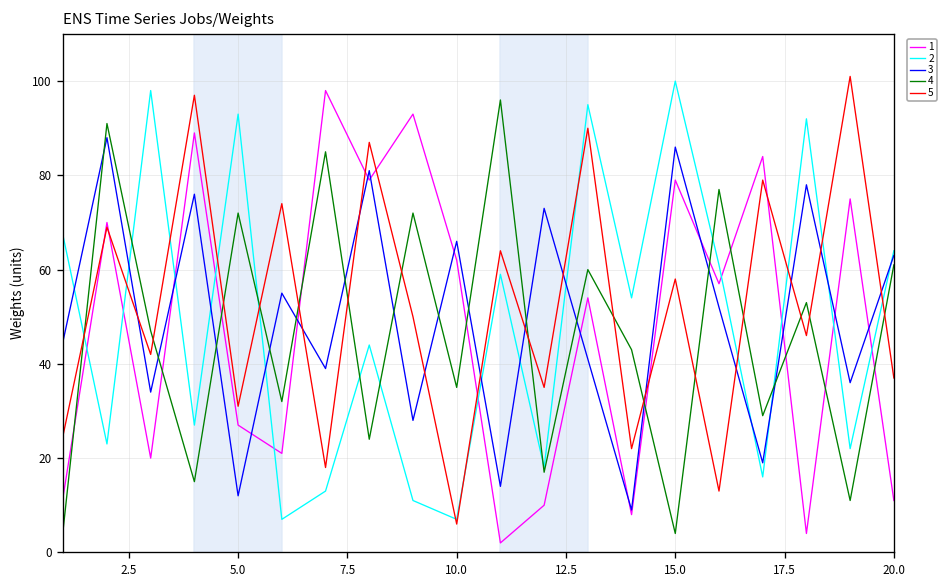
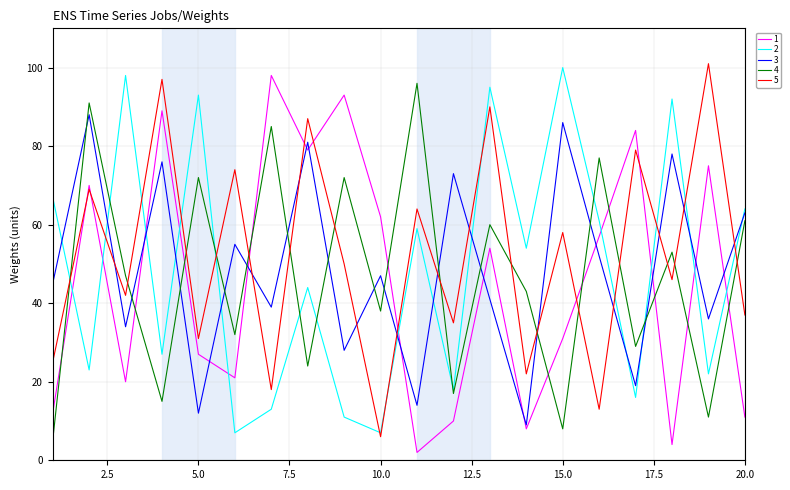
  {
    "1": {
      "5.0": 27,
      "10.0": 62,
-     "15.0": 79,
+     "15.0": 31,
      "20.0": 11
    },
    "2": {
      "5.0": 93,
      "10.0": 7,
      "15.0": 100,
      "20.0": 64
    },
    "3": {
      "5.0": 12,
-     "10.0": 66,
+     "10.0": 47,
      "15.0": 86,
      "20.0": 63
    },
    "4": {
      "5.0": 72,
-     "10.0": 35,
-     "15.0": 4,
+     "10.0": 38,
+     "15.0": 8,
      "20.0": 61
    },
    "5": {
      "5.0": 31,
      "10.0": 6,
      "15.0": 58,
      "20.0": 37
    }
  }
